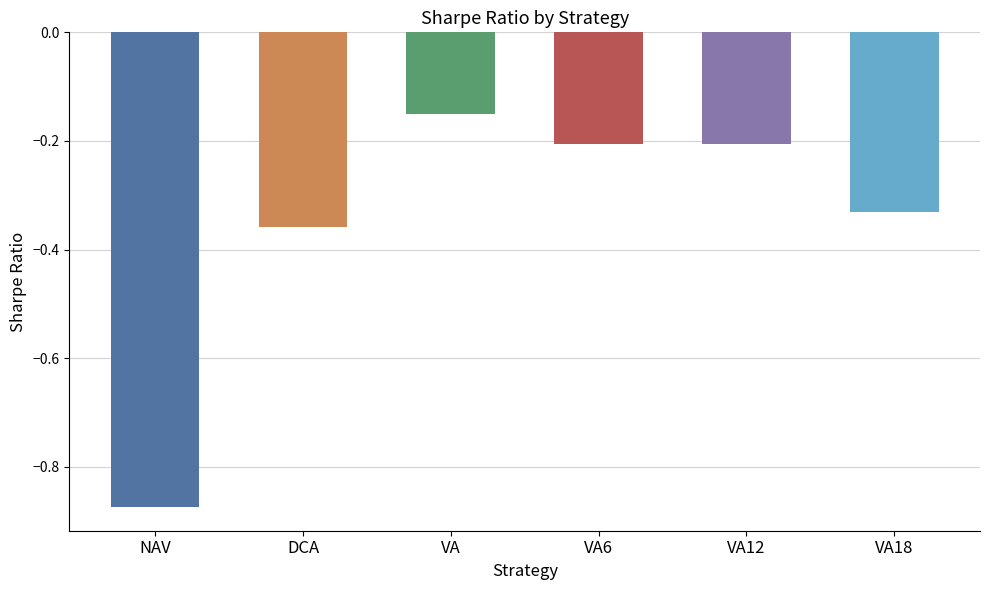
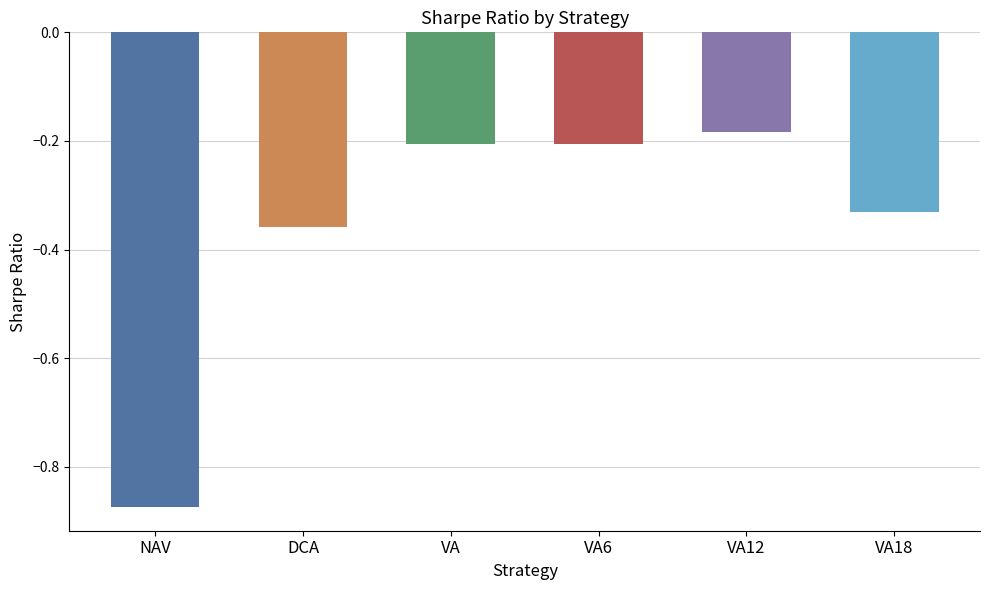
  {
    "NAV": -0.87,
    "DCA": -0.36,
-   "VA": -0.15,
+   "VA": -0.20,
    "VA6": -0.21,
-   "VA12": -0.21,
+   "VA12": -0.18,
    "VA18": -0.33
  }
